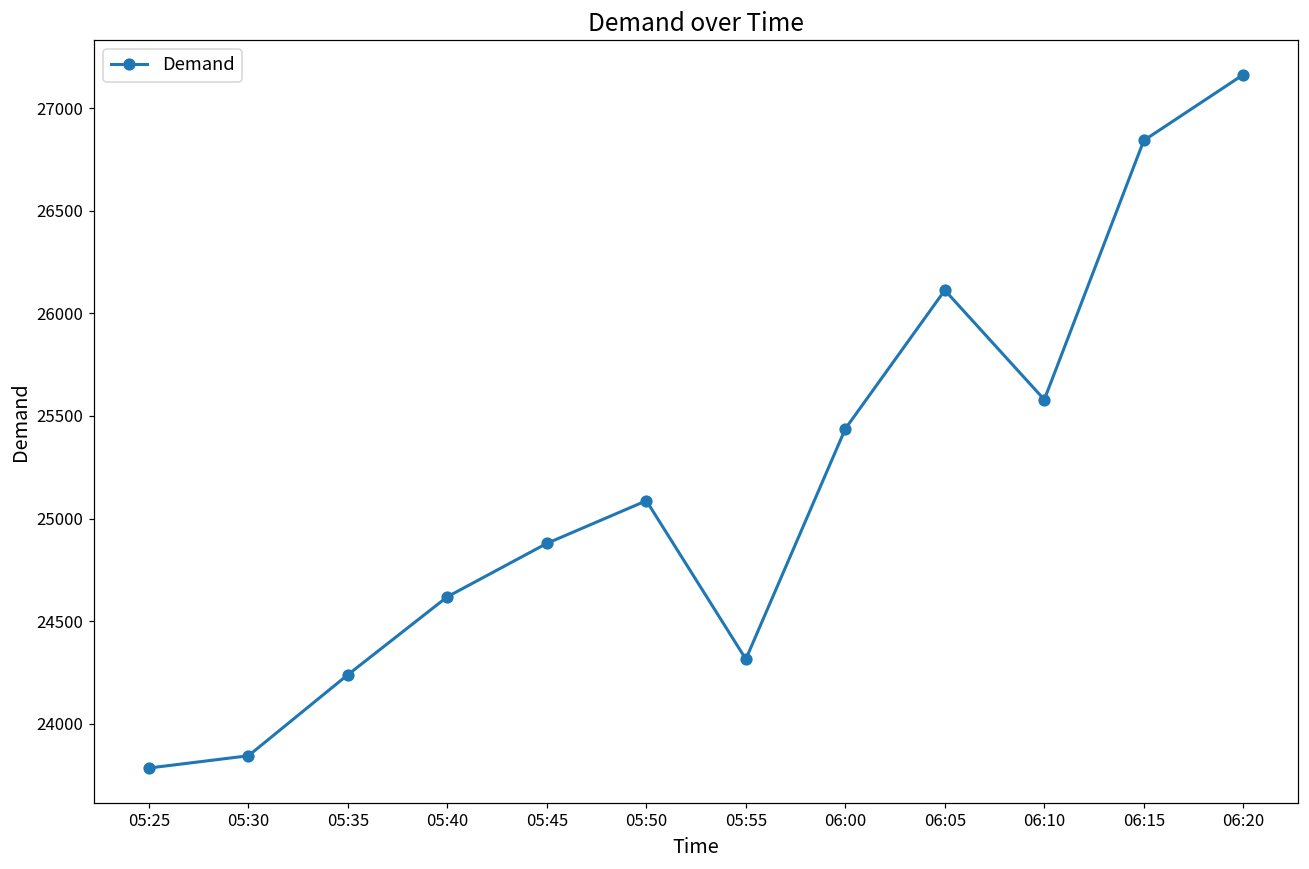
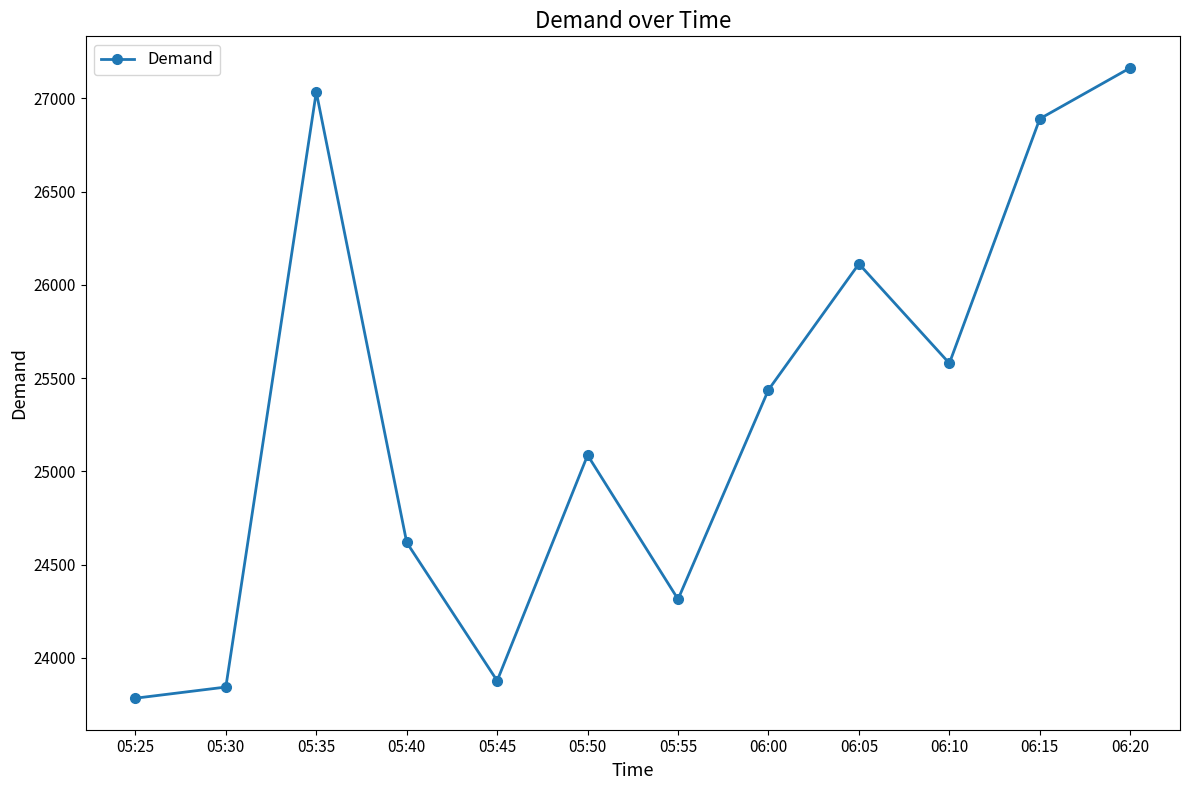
  {
    "05:25": 23780,
    "05:30": 23840,
-   "05:35": 24240,
+   "05:35": 27030,
    "05:40": 24620,
-   "05:45": 24880,
+   "05:45": 23880,
    "05:50": 25090,
    "05:55": 24310,
    "06:00": 25440,
    "06:05": 26110,
    "06:10": 25580,
-   "06:15": 26840,
+   "06:15": 26890,
    "06:20": 27160
  }
